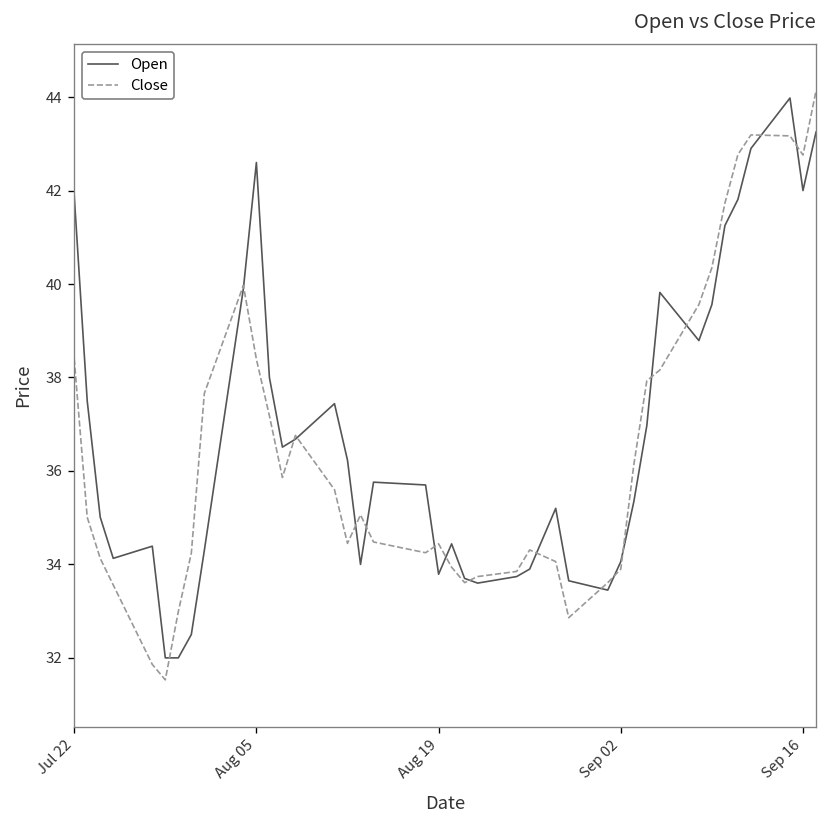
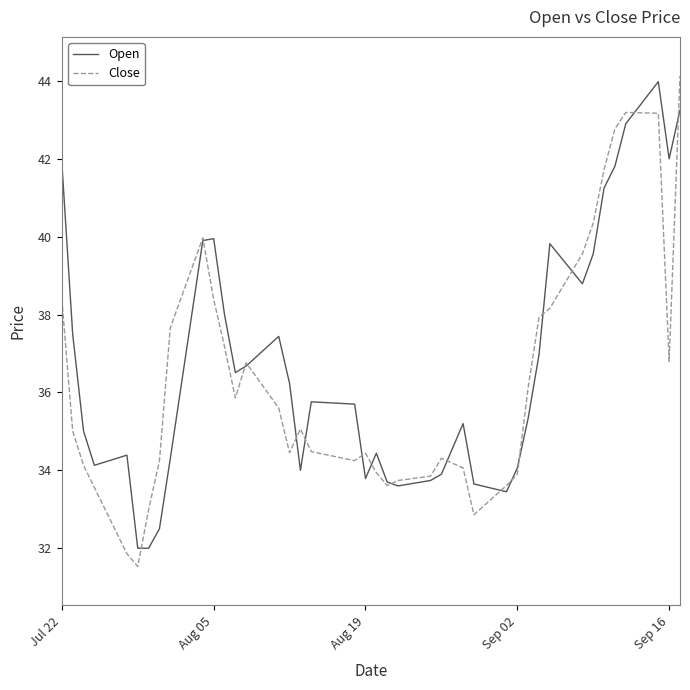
  {
    "Open": {
      "Jul 22": 41.9,
-     "Aug 05": 42.6,
+     "Aug 05": 40.0,
      "Aug 19": 33.8,
      "Sep 02": 34.1,
      "Sep 16": 42.0
    },
    "Close": {
      "Jul 22": 38.4,
      "Aug 05": 38.4,
      "Aug 19": 34.4,
      "Sep 02": 33.9,
-     "Sep 16": 42.8
+     "Sep 16": 36.8
    }
  }
